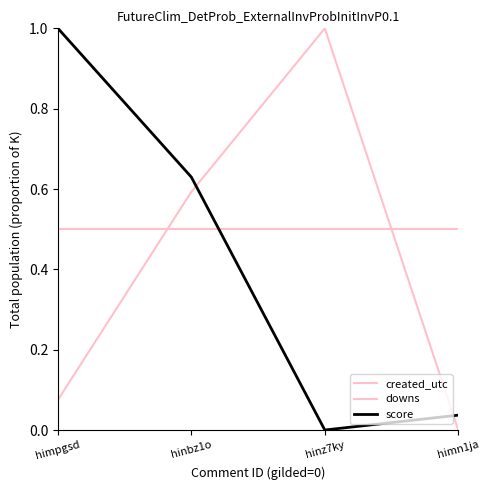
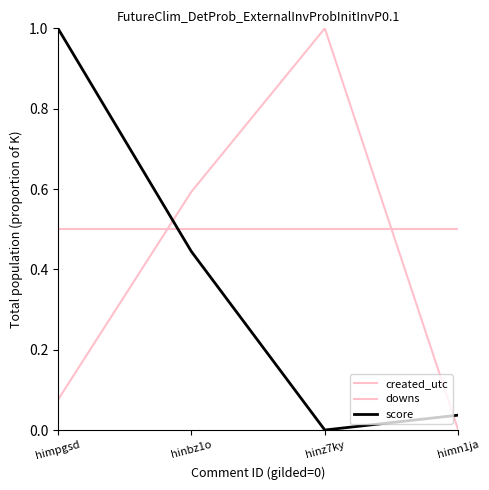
  {
    "score": {
      "himpgsd": 1.00,
-     "hinbz1o": 0.63,
+     "hinbz1o": 0.44,
      "hinz7ky": 0.00,
      "himn1ja": 0.04
    }
  }
